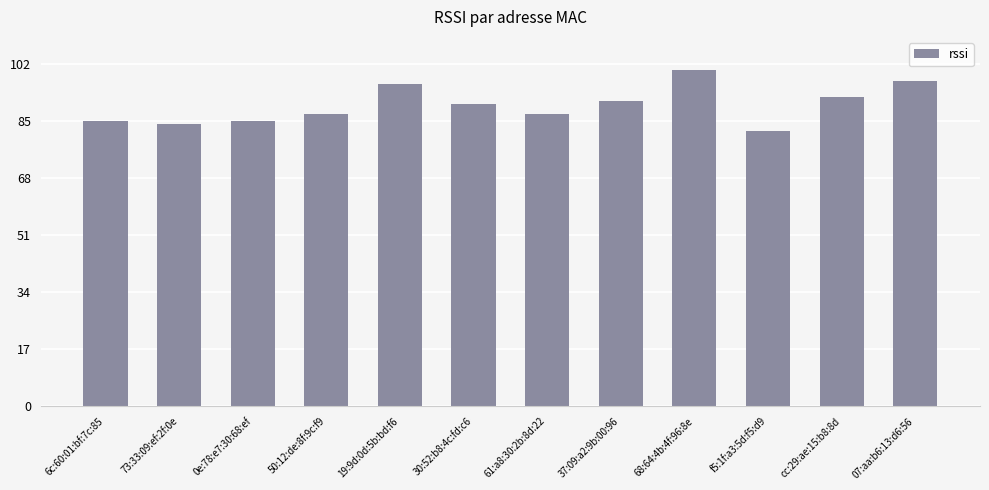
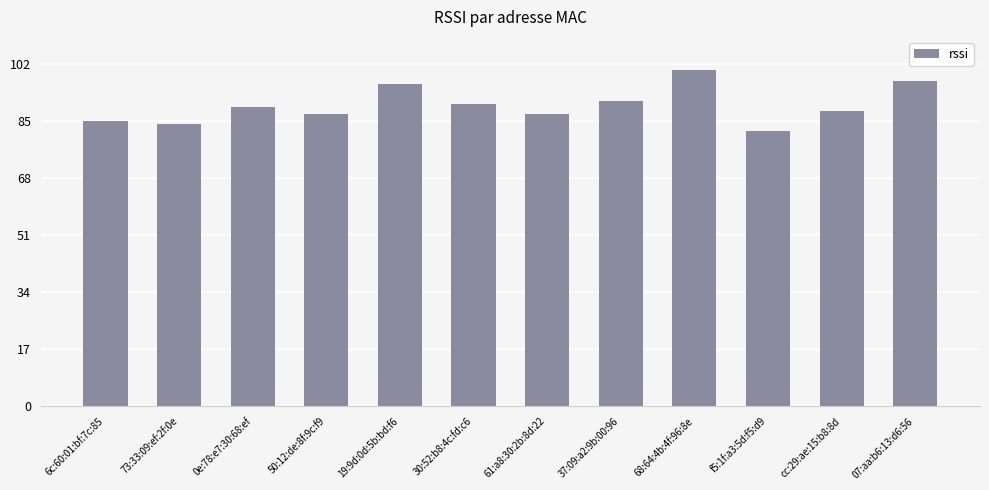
  {
    "6c:60:01:bf:7c:85": 85,
    "73:33:09:ef:2f:0e": 84,
-   "0e:78:e7:30:68:ef": 85,
+   "0e:78:e7:30:68:ef": 89,
    "50:12:de:8f:9c:f9": 87,
    "19:9d:0d:5b:bd:f6": 96,
    "30:52:b8:4c:fd:c6": 90,
    "61:a8:30:2b:8d:22": 87,
    "37:09:a2:9b:00:96": 91,
    "68:64:4b:4f:96:8e": 100,
    "f5:1f:a3:5d:f5:d9": 82,
-   "cc:29:ae:15:b8:8d": 92,
+   "cc:29:ae:15:b8:8d": 88,
    "07:aa:b6:13:d6:56": 97
  }
